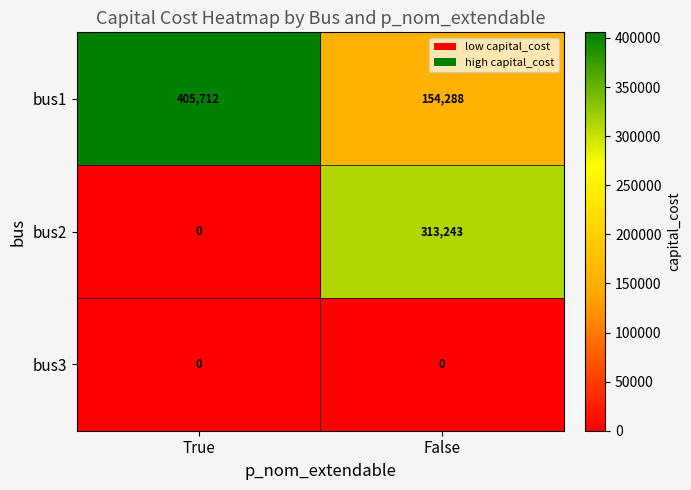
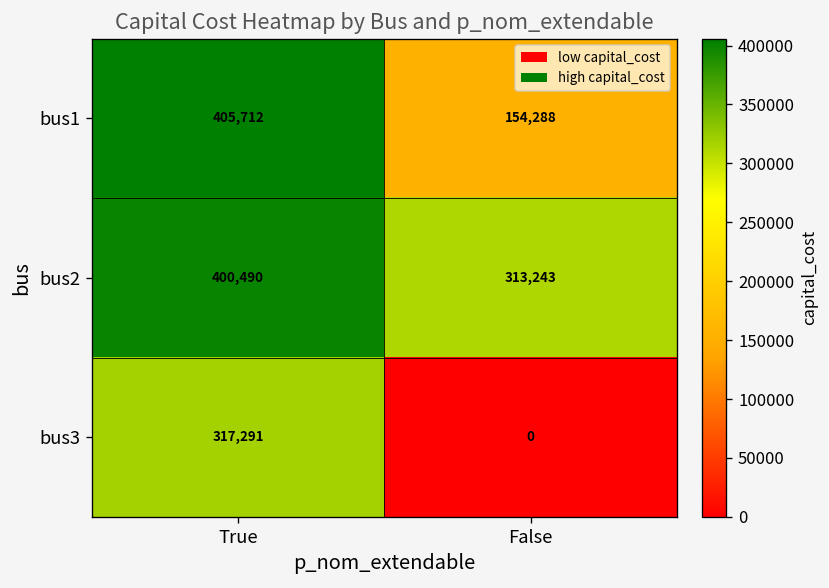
  {
    "bus1": {
      "True": "405,712",
      "False": "154,288"
    },
    "bus2": {
-     "True": "0",
+     "True": "400,490",
      "False": "313,243"
    },
    "bus3": {
-     "True": "0",
+     "True": "317,291",
      "False": "0"
    }
  }
